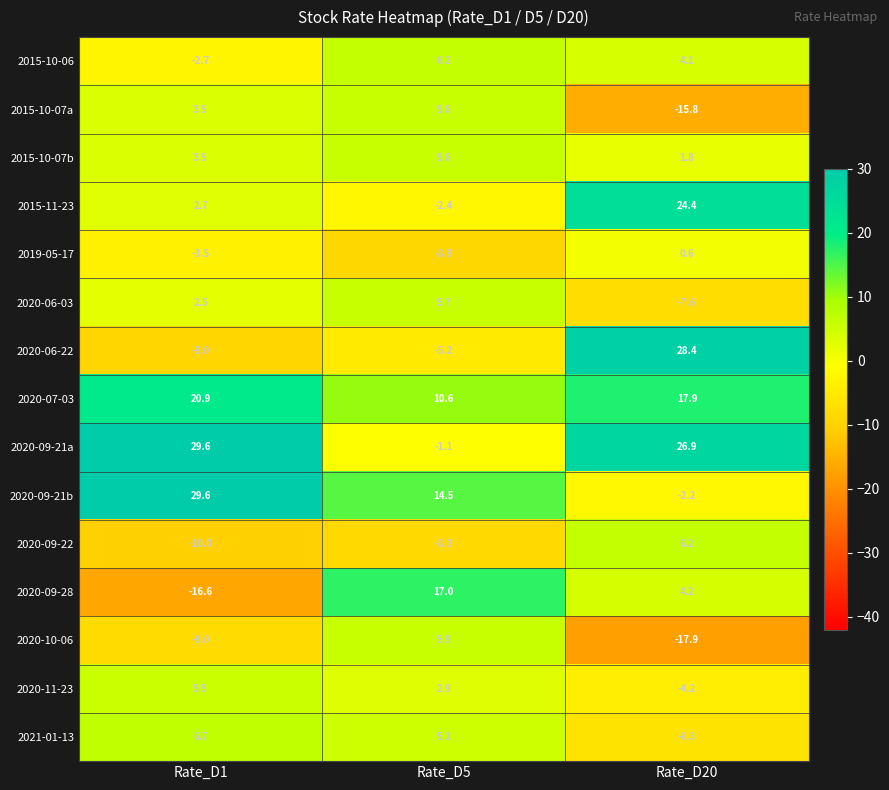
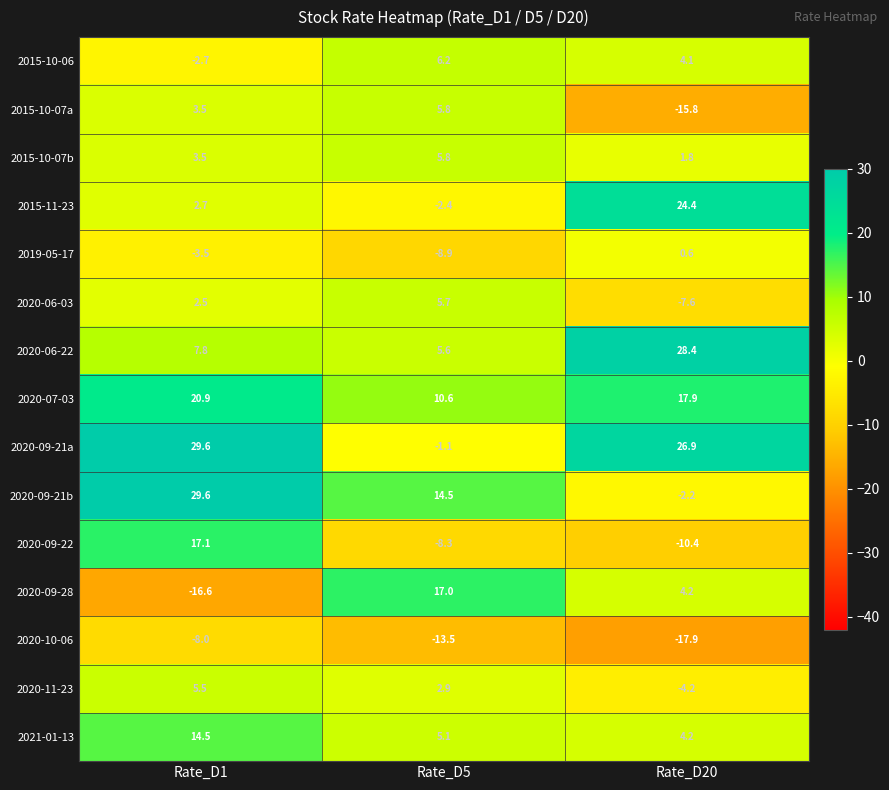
  {
    "2015-10-06": {
      "Rate_D1": -2.7,
      "Rate_D5": 6.2,
      "Rate_D20": 4.1
    },
    "2015-10-07a": {
      "Rate_D1": 3.5,
      "Rate_D5": 5.8,
      "Rate_D20": -15.8
    },
    "2015-10-07b": {
      "Rate_D1": 3.5,
      "Rate_D5": 5.8,
      "Rate_D20": 1.8
    },
    "2015-11-23": {
      "Rate_D1": 2.7,
      "Rate_D5": -2.4,
      "Rate_D20": 24.4
    },
    "2019-05-17": {
      "Rate_D1": -3.5,
      "Rate_D5": -8.9,
      "Rate_D20": 0.6
    },
    "2020-06-03": {
      "Rate_D1": 2.5,
      "Rate_D5": 5.7,
      "Rate_D20": -7.6
    },
    "2020-06-22": {
-     "Rate_D1": -9.0,
-     "Rate_D5": -5.2,
+     "Rate_D1": 7.8,
+     "Rate_D5": 5.6,
      "Rate_D20": 28.4
    },
    "2020-07-03": {
      "Rate_D1": 20.9,
      "Rate_D5": 10.6,
      "Rate_D20": 17.9
    },
    "2020-09-21a": {
      "Rate_D1": 29.6,
      "Rate_D5": -1.1,
      "Rate_D20": 26.9
    },
    "2020-09-21b": {
      "Rate_D1": 29.6,
      "Rate_D5": 14.5,
      "Rate_D20": -2.2
    },
    "2020-09-22": {
-     "Rate_D1": -10.0,
+     "Rate_D1": 17.1,
      "Rate_D5": -8.3,
-     "Rate_D20": 6.2
+     "Rate_D20": -10.4
    },
    "2020-09-28": {
      "Rate_D1": -16.6,
      "Rate_D5": 17.0,
      "Rate_D20": 4.2
    },
    "2020-10-06": {
      "Rate_D1": -8.0,
-     "Rate_D5": 5.9,
+     "Rate_D5": -13.5,
      "Rate_D20": -17.9
    },
    "2020-11-23": {
      "Rate_D1": 5.5,
      "Rate_D5": 2.9,
      "Rate_D20": -4.2
    },
    "2021-01-13": {
-     "Rate_D1": 6.7,
+     "Rate_D1": 14.5,
      "Rate_D5": 5.1,
-     "Rate_D20": -6.3
+     "Rate_D20": 4.2
    }
  }
